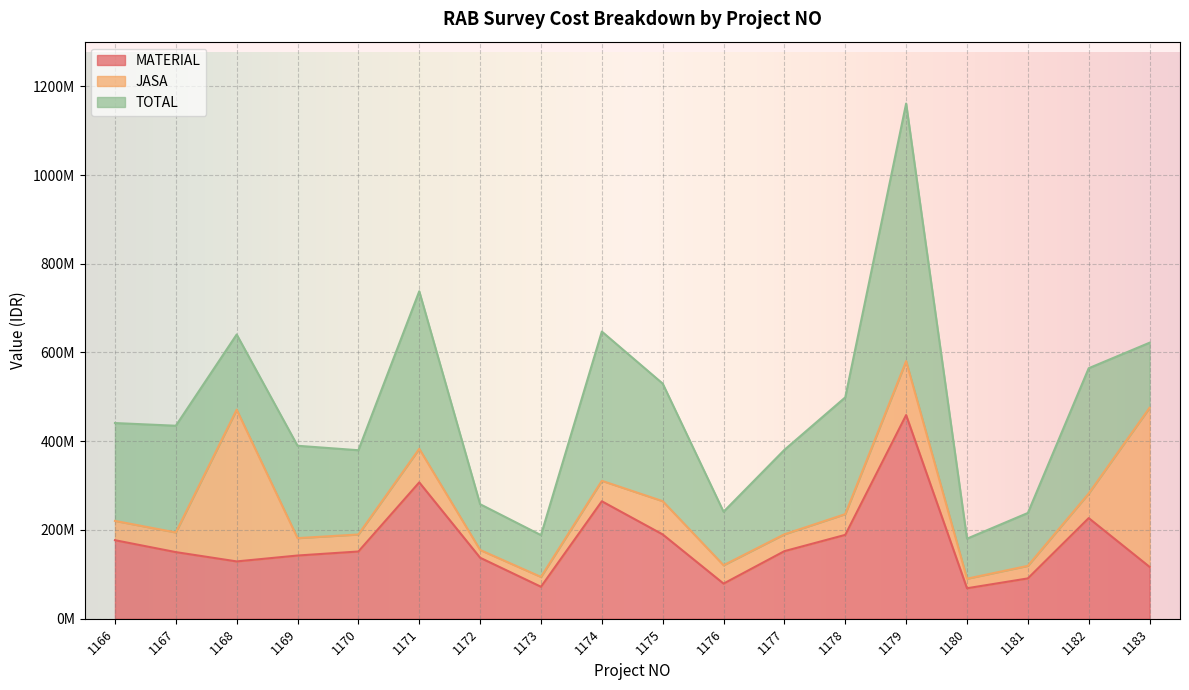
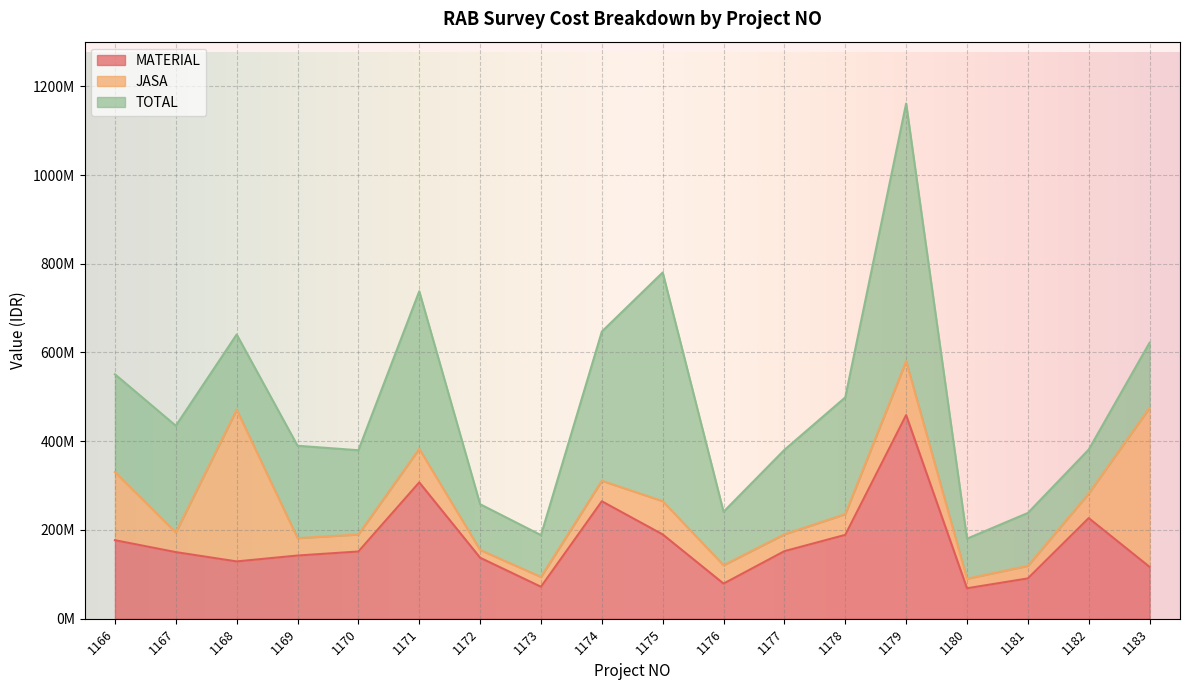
  {
    "MATERIAL": {
      "1166": 180000000,
      "1167": 150000000,
      "1168": 130000000,
      "1169": 140000000,
      "1170": 150000000,
      "1171": 310000000,
      "1172": 140000000,
      "1173": 70000000,
      "1174": 260000000,
      "1175": 190000000,
      "1176": 80000000,
      "1177": 150000000,
      "1178": 190000000,
      "1179": 460000000,
      "1180": 70000000,
      "1181": 90000000,
      "1182": 230000000,
      "1183": 120000000
    },
    "JASA": {
-     "1166": 40000000,
+     "1166": 150000000,
      "1167": 40000000,
      "1168": 340000000,
      "1169": 40000000,
      "1170": 40000000,
      "1171": 80000000,
      "1172": 20000000,
      "1173": 20000000,
      "1174": 50000000,
      "1175": 70000000,
      "1176": 40000000,
      "1177": 40000000,
      "1178": 50000000,
      "1179": 120000000,
      "1180": 20000000,
      "1181": 30000000,
      "1182": 60000000,
      "1183": 360000000
    },
    "TOTAL": {
      "1166": 220000000,
      "1167": 240000000,
      "1168": 170000000,
      "1169": 210000000,
      "1170": 190000000,
      "1171": 360000000,
      "1172": 100000000,
      "1173": 90000000,
      "1174": 340000000,
-     "1175": 260000000,
+     "1175": 520000000,
      "1176": 120000000,
      "1177": 190000000,
      "1178": 260000000,
      "1179": 580000000,
      "1180": 90000000,
      "1181": 120000000,
-     "1182": 280000000,
+     "1182": 100000000,
      "1183": 150000000
    }
  }
